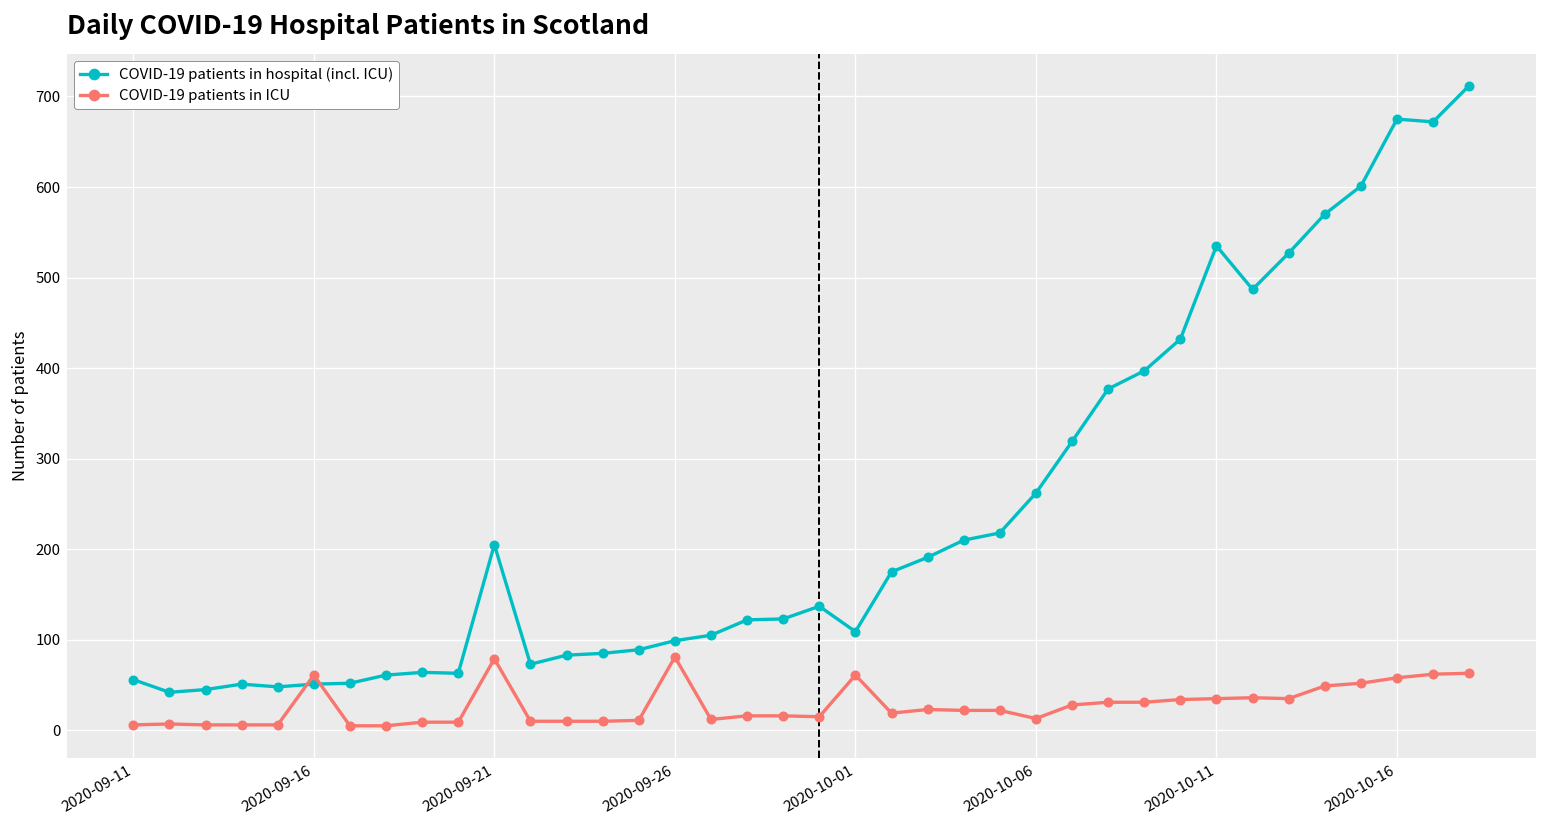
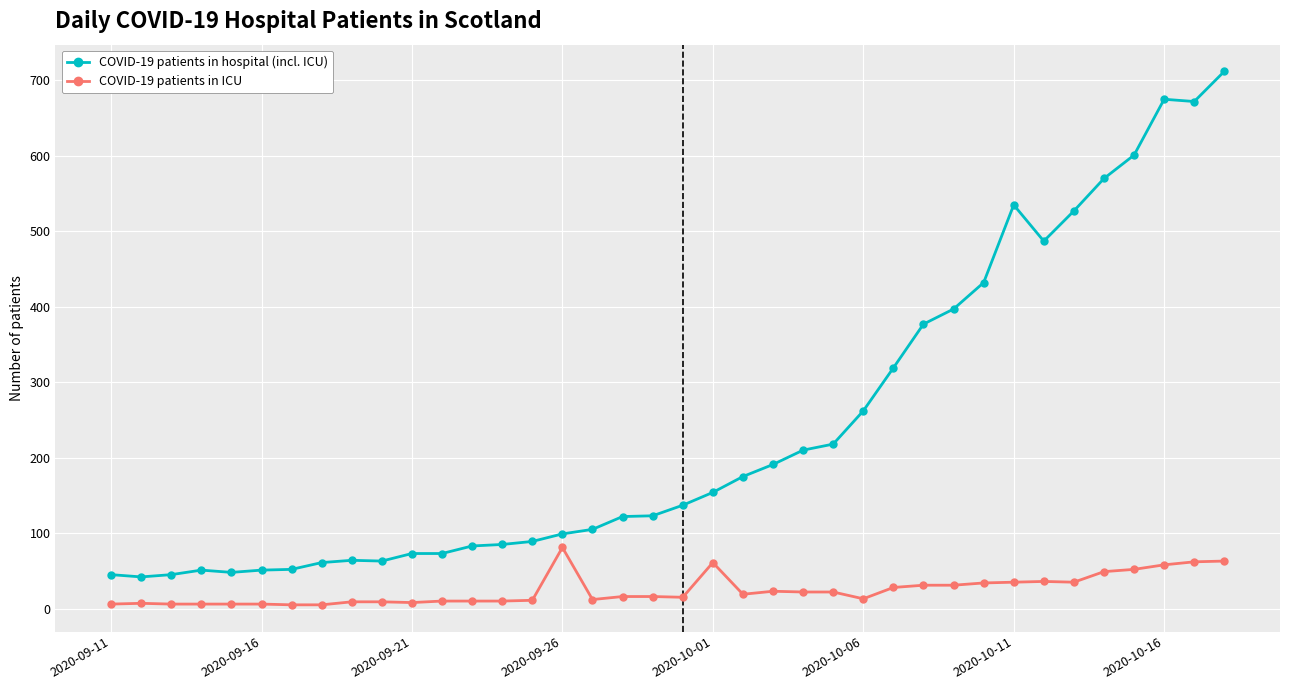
  {
    "COVID-19 patients in hospital (incl. ICU)": {
-     "2020-09-11": 60,
+     "2020-09-11": 50,
      "2020-09-16": 50,
-     "2020-09-21": 210,
+     "2020-09-21": 70,
      "2020-09-26": 100,
-     "2020-10-01": 110,
+     "2020-10-01": 150,
      "2020-10-06": 260,
      "2020-10-11": 540,
      "2020-10-16": 680
    },
    "COVID-19 patients in ICU": {
      "2020-09-11": 10,
-     "2020-09-16": 60,
-     "2020-09-21": 80,
+     "2020-09-16": 10,
+     "2020-09-21": 10,
      "2020-09-26": 80,
      "2020-10-01": 60,
      "2020-10-06": 10,
      "2020-10-11": 40,
      "2020-10-16": 60
    }
  }
